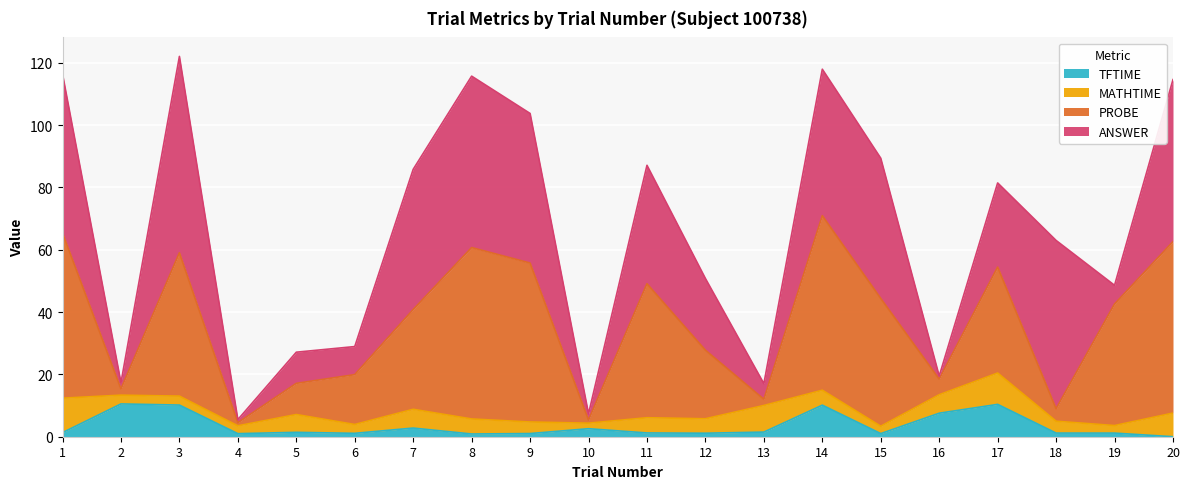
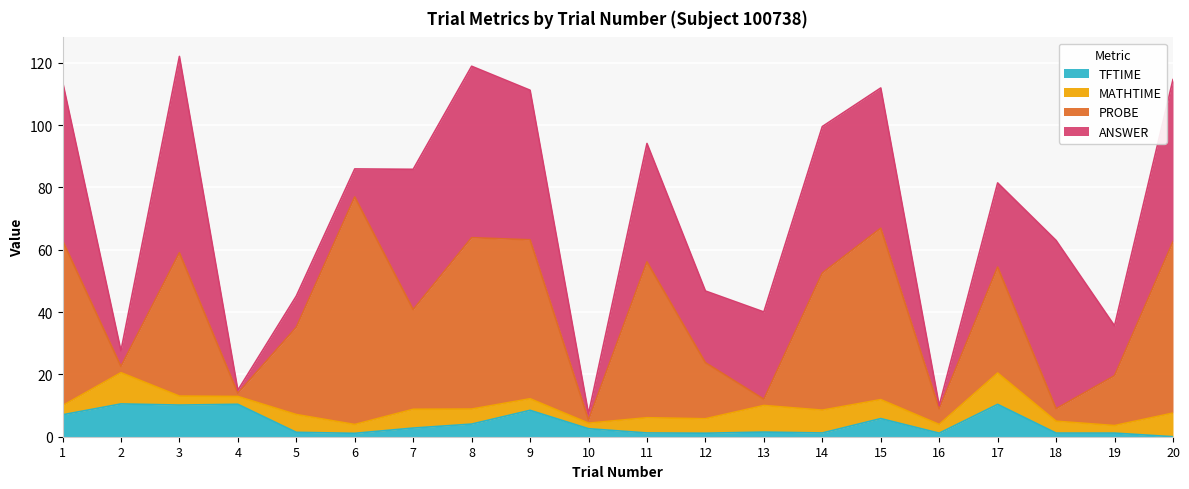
  {
    "TFTIME": {
-     "1": 1,
+     "1": 7,
      "2": 11,
      "3": 10,
-     "4": 1,
+     "4": 10,
      "5": 1,
      "6": 1,
      "7": 3,
-     "8": 1,
-     "9": 1,
+     "8": 4,
+     "9": 8,
      "10": 3,
      "11": 1,
      "12": 1,
      "13": 1,
-     "14": 10,
-     "15": 1,
-     "16": 8,
+     "14": 1,
+     "15": 6,
+     "16": 1,
      "17": 10,
      "18": 1,
      "19": 1,
      "20": 0
    },
    "MATHTIME": {
-     "1": 11,
-     "2": 3,
+     "1": 3,
+     "2": 10,
      "3": 3,
      "4": 3,
      "5": 6,
      "6": 3,
      "7": 6,
      "8": 5,
      "9": 4,
      "10": 2,
      "11": 5,
      "12": 5,
      "13": 9,
-     "14": 5,
-     "15": 2,
-     "16": 6,
+     "14": 7,
+     "15": 6,
+     "16": 3,
      "17": 10,
      "18": 4,
      "19": 2,
      "20": 8
    },
    "PROBE": {
      "1": 53,
      "2": 2,
      "3": 46,
      "4": 1,
-     "5": 10,
-     "6": 16,
+     "5": 28,
+     "6": 73,
      "7": 32,
      "8": 55,
      "9": 51,
      "10": 1,
-     "11": 43,
-     "12": 22,
+     "11": 50,
+     "12": 18,
      "13": 2,
-     "14": 56,
-     "15": 41,
+     "14": 44,
+     "15": 55,
      "16": 5,
      "17": 34,
      "18": 4,
-     "19": 39,
+     "19": 16,
      "20": 55
    },
    "ANSWER": {
      "1": 51,
-     "2": 2,
+     "2": 5,
      "3": 63,
      "4": 1,
      "5": 10,
      "6": 9,
      "7": 45,
      "8": 55,
      "9": 48,
      "10": 2,
      "11": 38,
      "12": 23,
-     "13": 5,
+     "13": 28,
      "14": 47,
      "15": 45,
      "16": 1,
      "17": 27,
      "18": 54,
-     "19": 6,
+     "19": 16,
      "20": 52
    }
  }
